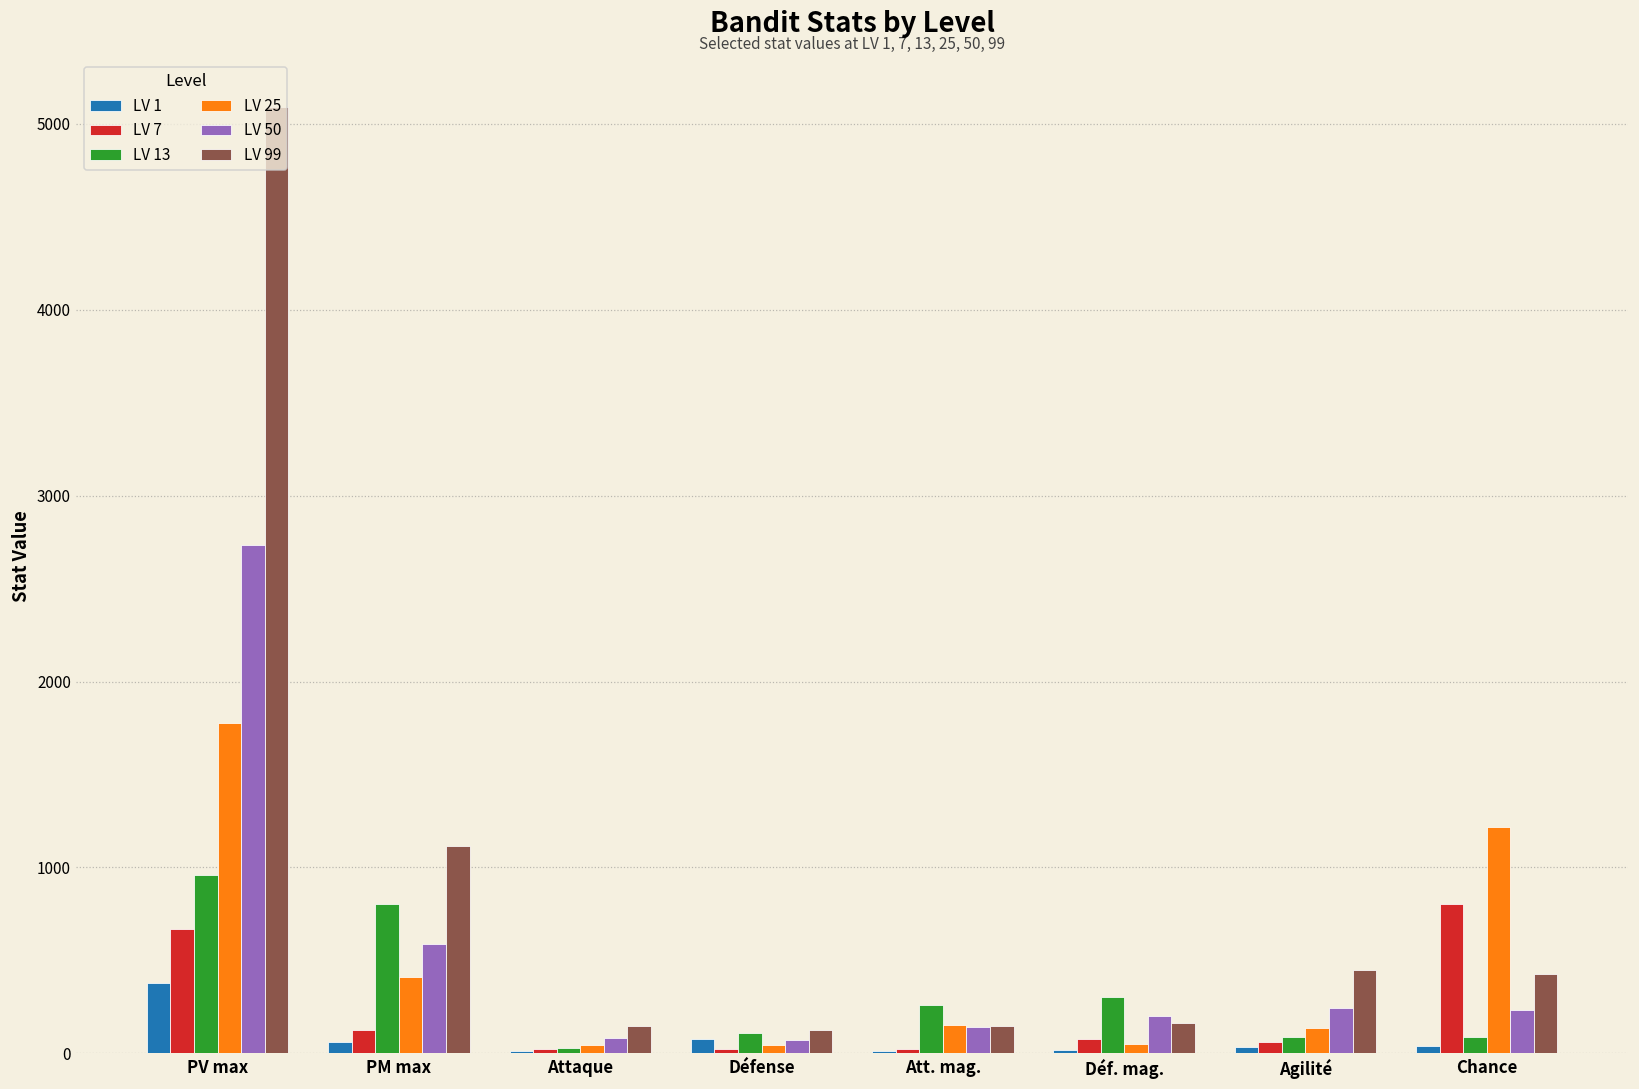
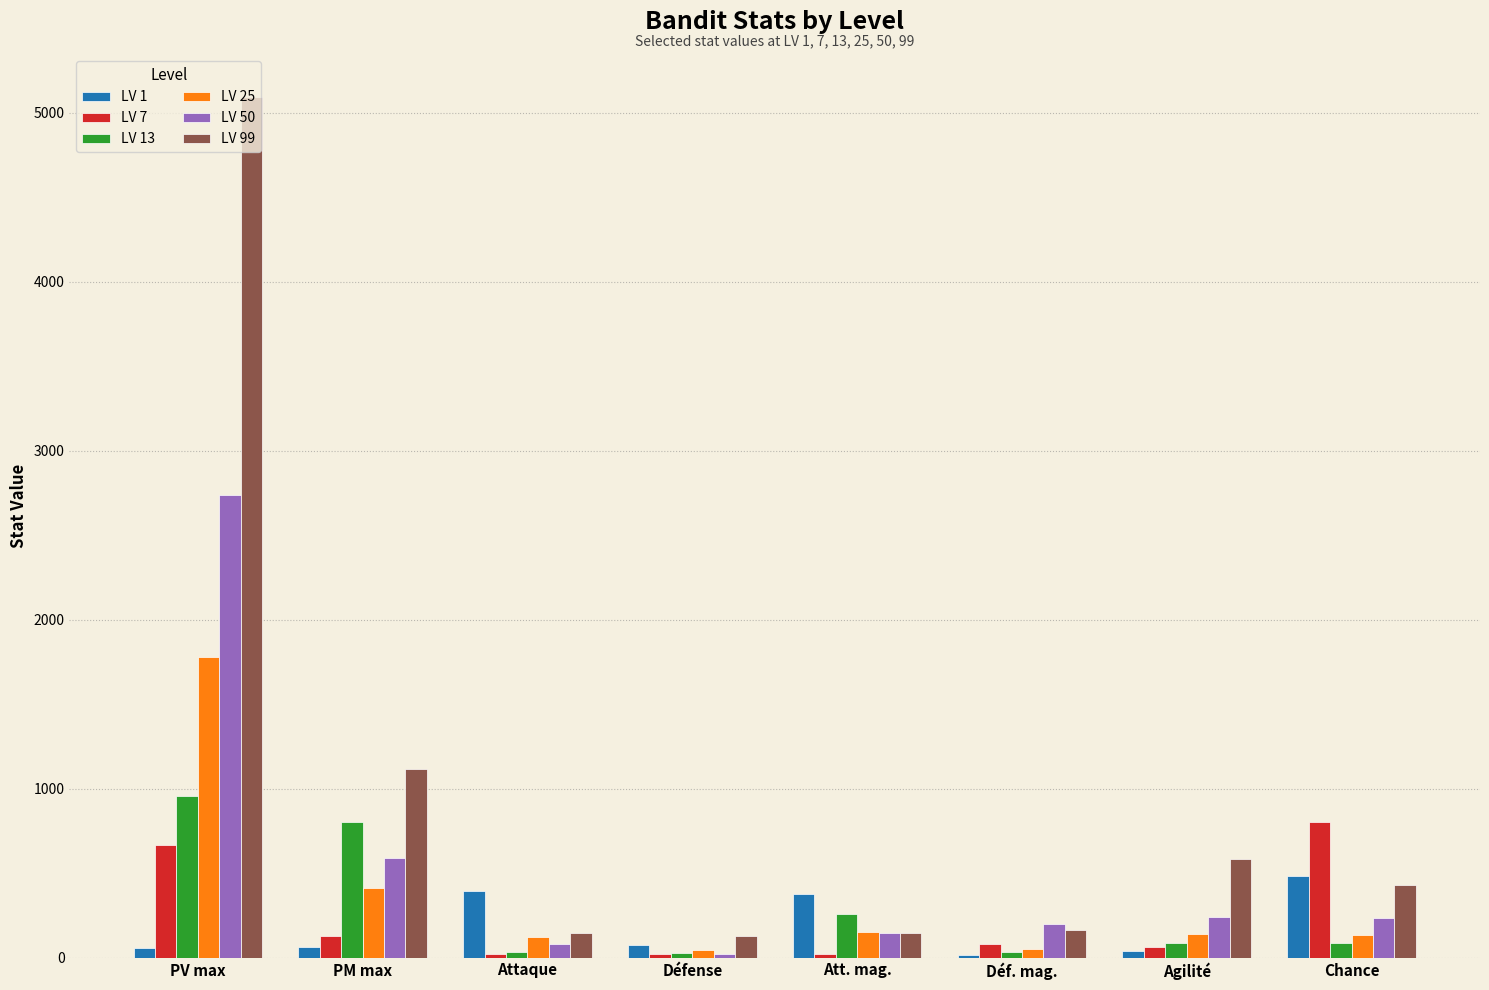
  {
    "LV 1": {
-     "PV max": 380,
+     "PV max": 60,
      "PM max": 60,
-     "Attaque": 10,
+     "Attaque": 400,
      "Défense": 80,
-     "Att. mag.": 10,
+     "Att. mag.": 380,
      "Déf. mag.": 20,
      "Agilité": 40,
-     "Chance": 40
+     "Chance": 480
    },
    "LV 7": {
      "PV max": 670,
      "PM max": 130,
      "Attaque": 20,
      "Défense": 20,
      "Att. mag.": 20,
      "Déf. mag.": 80,
      "Agilité": 60,
      "Chance": 800
    },
    "LV 13": {
      "PV max": 960,
      "PM max": 810,
      "Attaque": 30,
-     "Défense": 110,
+     "Défense": 30,
      "Att. mag.": 260,
-     "Déf. mag.": 300,
+     "Déf. mag.": 30,
      "Agilité": 90,
      "Chance": 90
    },
    "LV 25": {
      "PV max": 1780,
      "PM max": 410,
-     "Attaque": 50,
+     "Attaque": 120,
      "Défense": 40,
      "Att. mag.": 150,
      "Déf. mag.": 50,
      "Agilité": 140,
-     "Chance": 1220
+     "Chance": 140
    },
    "LV 50": {
      "PV max": 2740,
      "PM max": 590,
      "Attaque": 80,
-     "Défense": 70,
+     "Défense": 20,
      "Att. mag.": 140,
      "Déf. mag.": 200,
      "Agilité": 240,
      "Chance": 230
    },
    "LV 99": {
      "PM max": 1120,
      "Attaque": 150,
      "Défense": 130,
      "Att. mag.": 150,
      "Déf. mag.": 160,
-     "Agilité": 450,
+     "Agilité": 580,
      "Chance": 430
    }
  }
